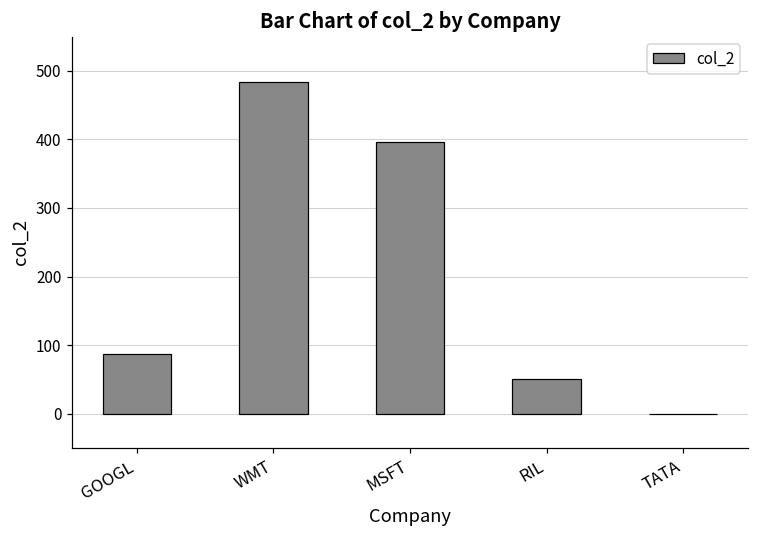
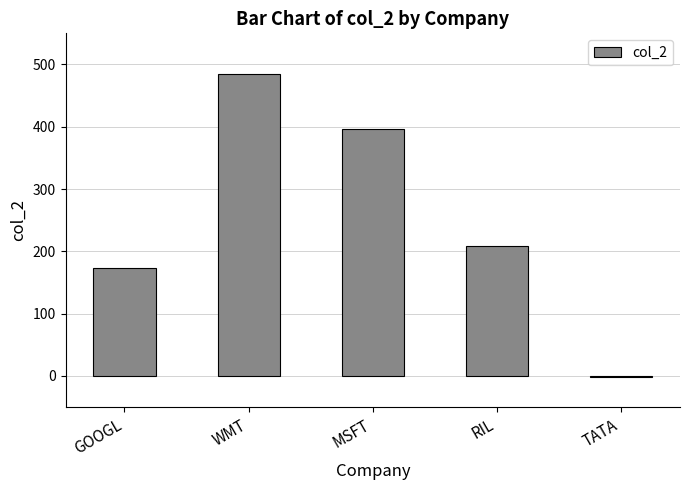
  {
-   "GOOGL": 90,
+   "GOOGL": 170,
    "WMT": 480,
    "MSFT": 400,
-   "RIL": 50
+   "RIL": 210
  }
